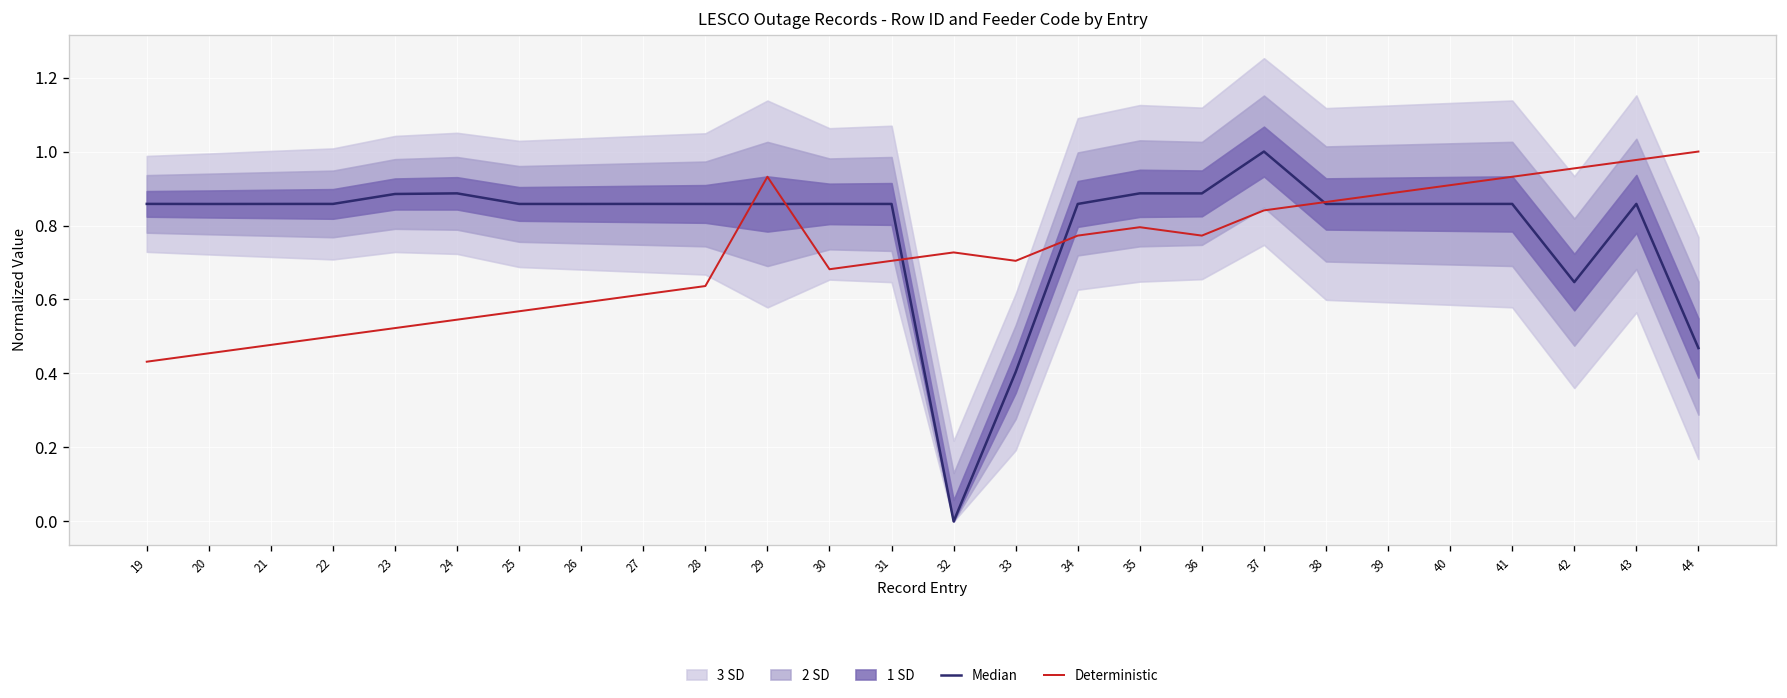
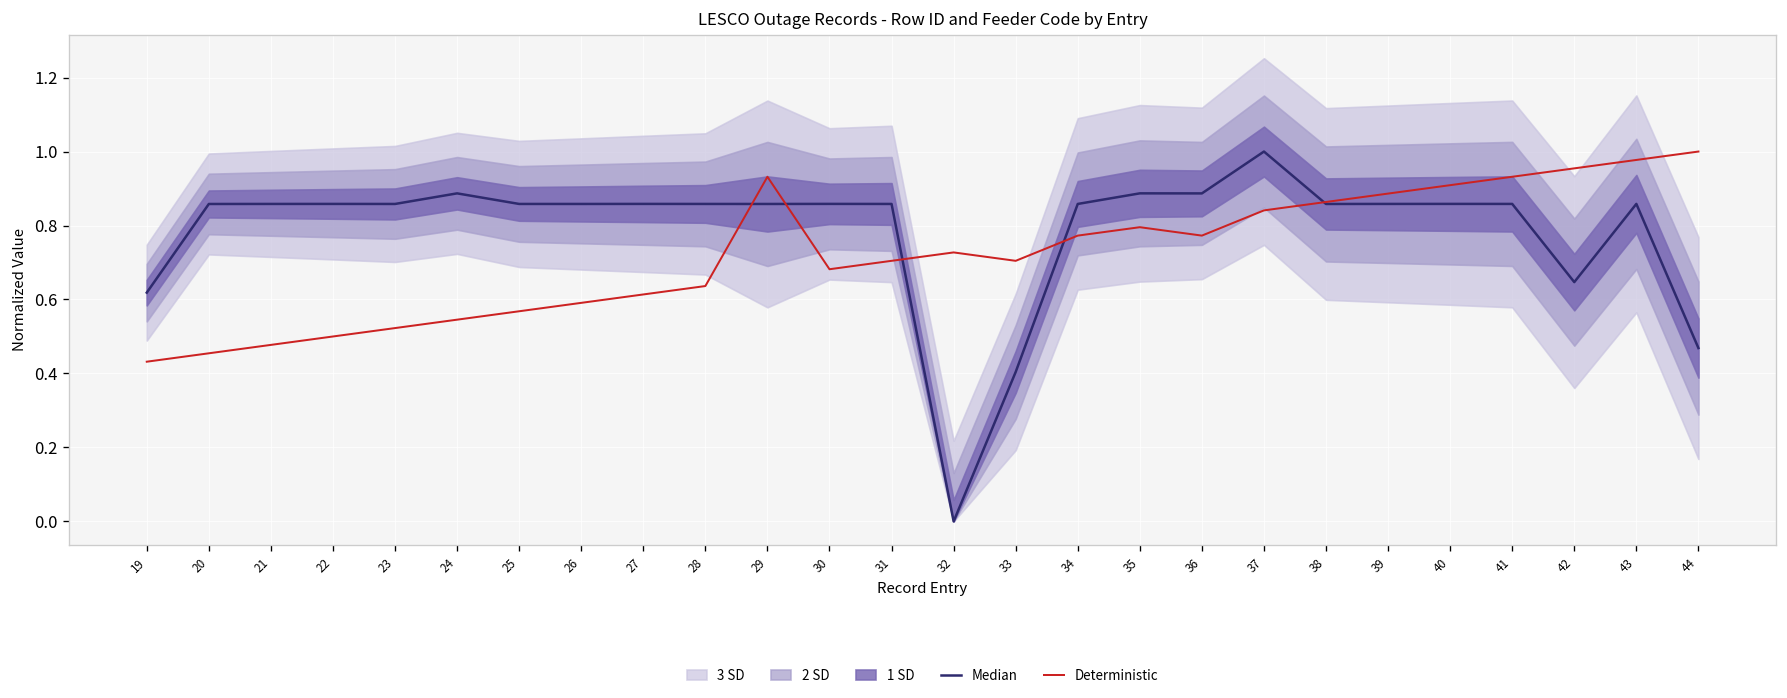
  {
    "Median": {
-     "19": 0.86,
+     "19": 0.62,
      "20": 0.86,
      "21": 0.86,
      "22": 0.86,
-     "23": 0.89,
+     "23": 0.86,
      "24": 0.89,
      "25": 0.86,
      "26": 0.86,
      "27": 0.86,
      "28": 0.86,
      "29": 0.86,
      "30": 0.86,
      "31": 0.86,
      "32": 0.00,
      "33": 0.40,
      "34": 0.86,
      "35": 0.89,
      "36": 0.89,
      "37": 1.00,
      "39": 0.86,
      "40": 0.86,
      "41": 0.86,
      "42": 0.65,
      "43": 0.86,
      "44": 0.47
    },
    "Deterministic": {
      "19": 0.43,
      "20": 0.45,
      "21": 0.48,
      "22": 0.50,
      "23": 0.52,
      "24": 0.55,
      "25": 0.57,
      "26": 0.59,
      "27": 0.61,
      "28": 0.64,
      "30": 0.68,
      "31": 0.70,
      "32": 0.73,
      "33": 0.70,
      "34": 0.77,
      "35": 0.80,
      "36": 0.77,
      "37": 0.84,
      "39": 0.89,
      "40": 0.91,
      "42": 0.95,
      "43": 0.98,
      "44": 1.00
    },
    "1 SD": {
      "32": 0.06
    }
  }
